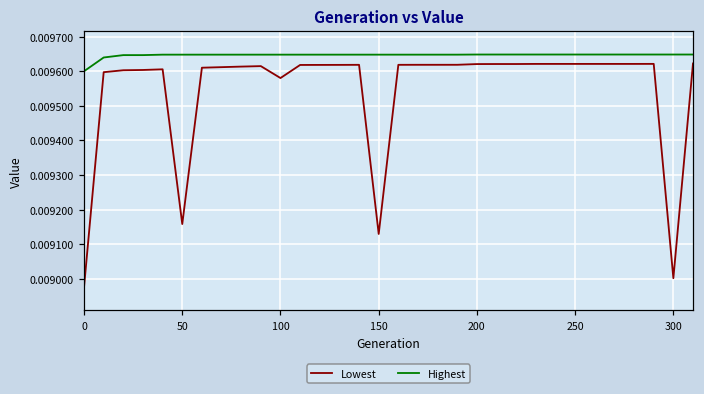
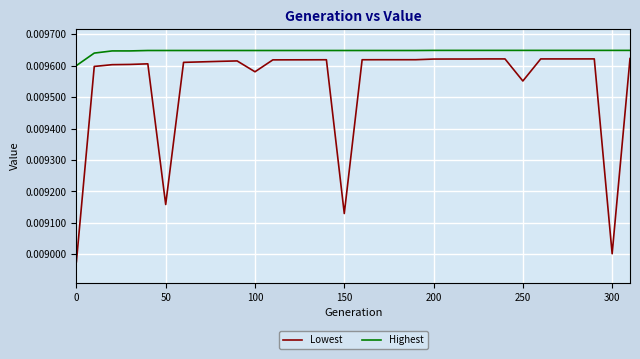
  {
    "Lowest": {
      "0": 0.00898,
      "50": 0.00916,
      "100": 0.00958,
      "150": 0.00913,
      "200": 0.00962,
-     "250": 0.00962,
+     "250": 0.00955,
      "300": 0.00900
    },
    "Highest": {
      "0": 0.00960,
      "50": 0.00965,
      "100": 0.00965,
      "150": 0.00965,
      "200": 0.00965,
      "250": 0.00965,
      "300": 0.00965
    }
  }
